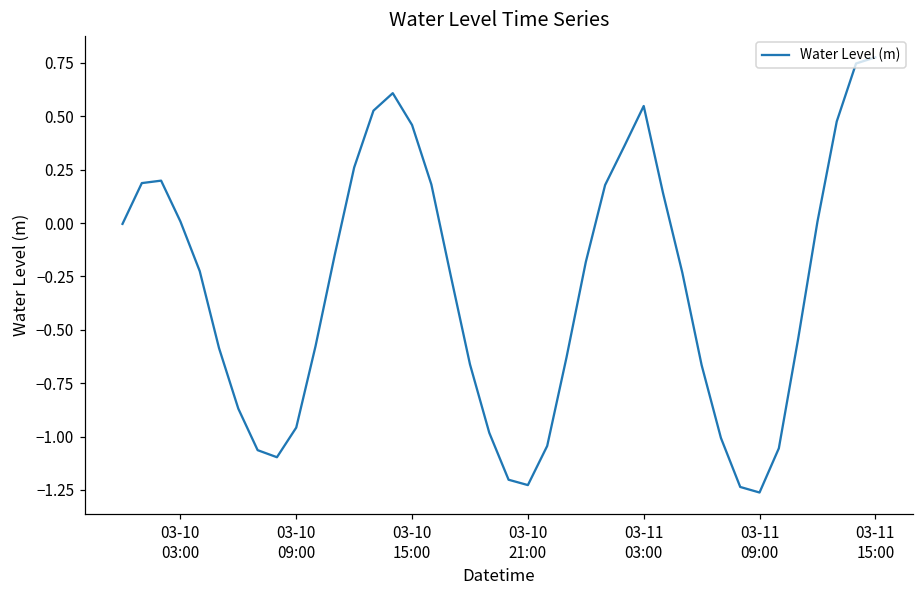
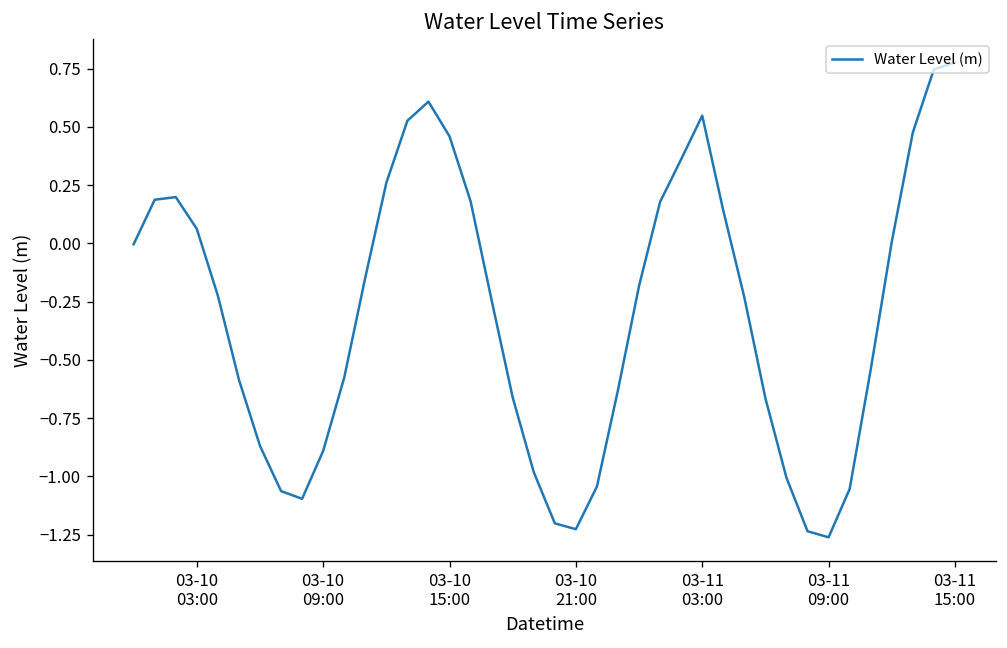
  {
-   "03-10 03:00": 0.01,
-   "03-10 09:00": -0.96,
+   "03-10 03:00": 0.06,
+   "03-10 09:00": -0.89,
    "03-10 15:00": 0.46,
    "03-10 21:00": -1.23,
    "03-11 03:00": 0.55,
    "03-11 09:00": -1.26
  }
